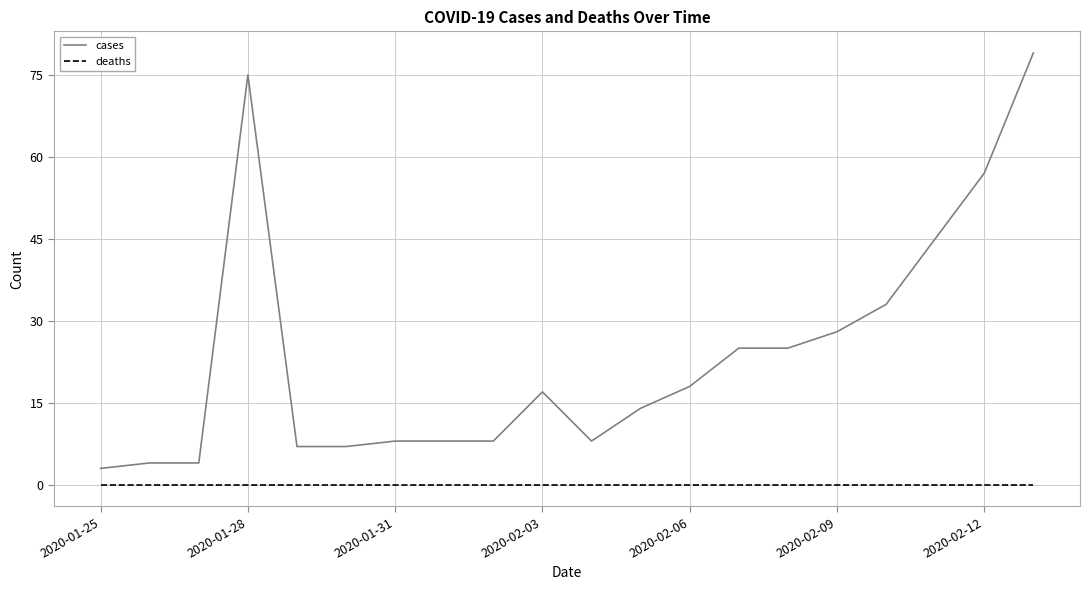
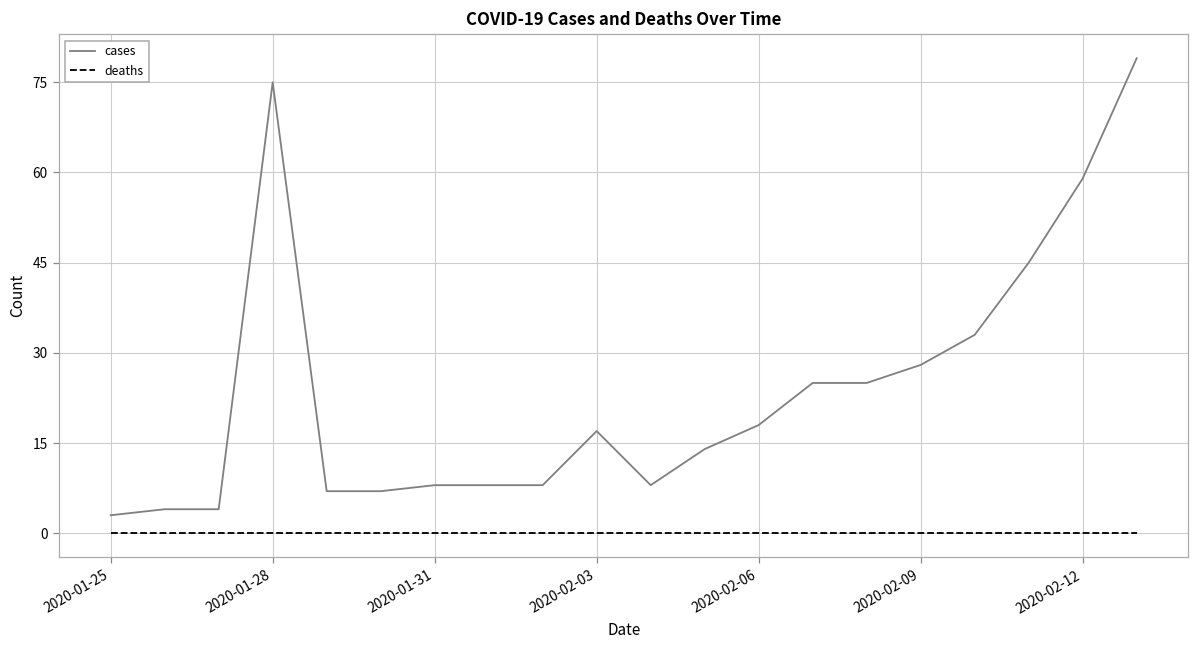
  {
    "cases": {
      "2020-01-25": 3,
      "2020-01-28": 75,
      "2020-01-31": 8,
      "2020-02-03": 17,
      "2020-02-06": 18,
      "2020-02-09": 28,
-     "2020-02-12": 57
+     "2020-02-12": 59
    },
    "deaths": {
      "2020-01-25": 0,
      "2020-01-28": 0,
      "2020-01-31": 0,
      "2020-02-03": 0,
      "2020-02-06": 0,
      "2020-02-09": 0,
      "2020-02-12": 0
    }
  }
